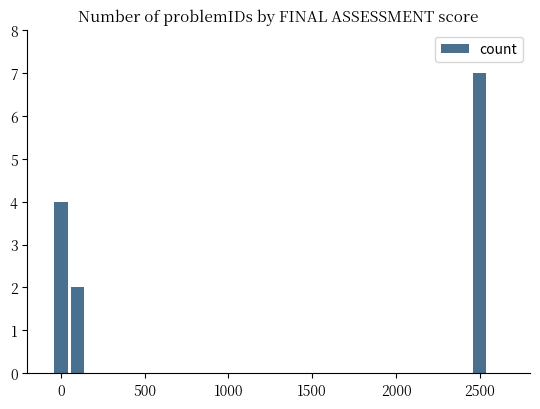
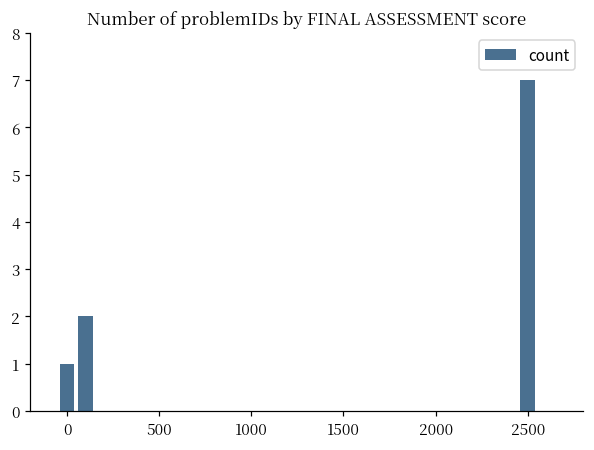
  {
-   "0": 4,
+   "0": 1,
    "500": 0,
    "1000": 0,
    "1500": 0,
    "2000": 0,
    "2500": 7
  }
